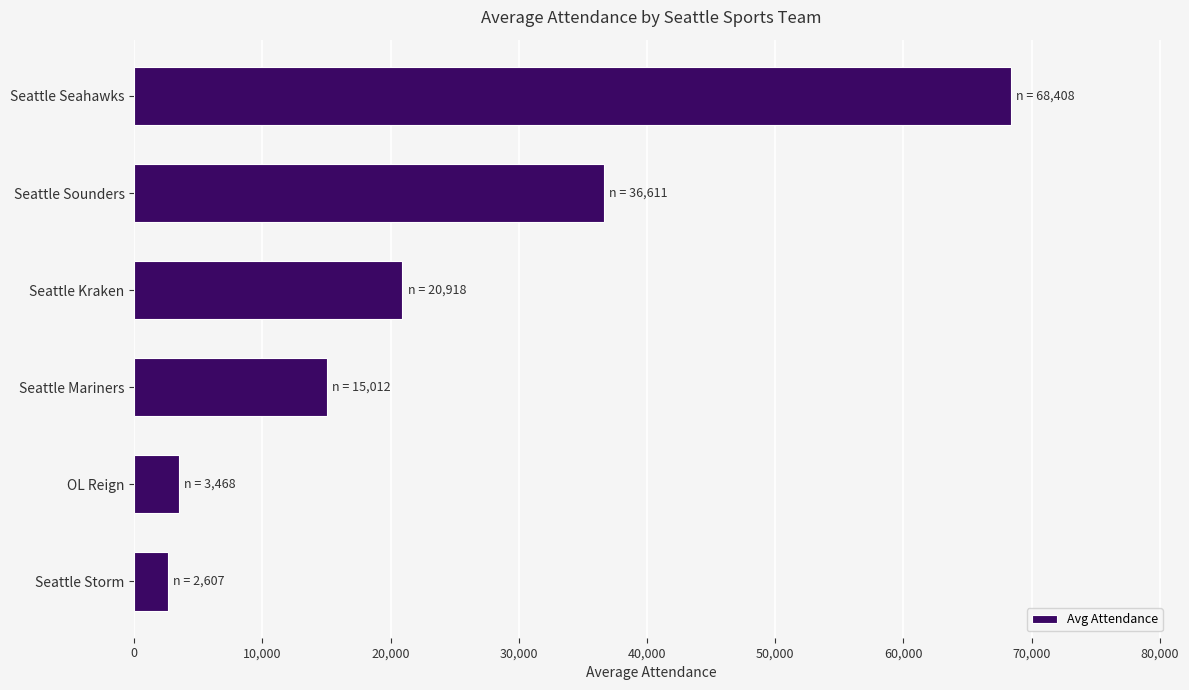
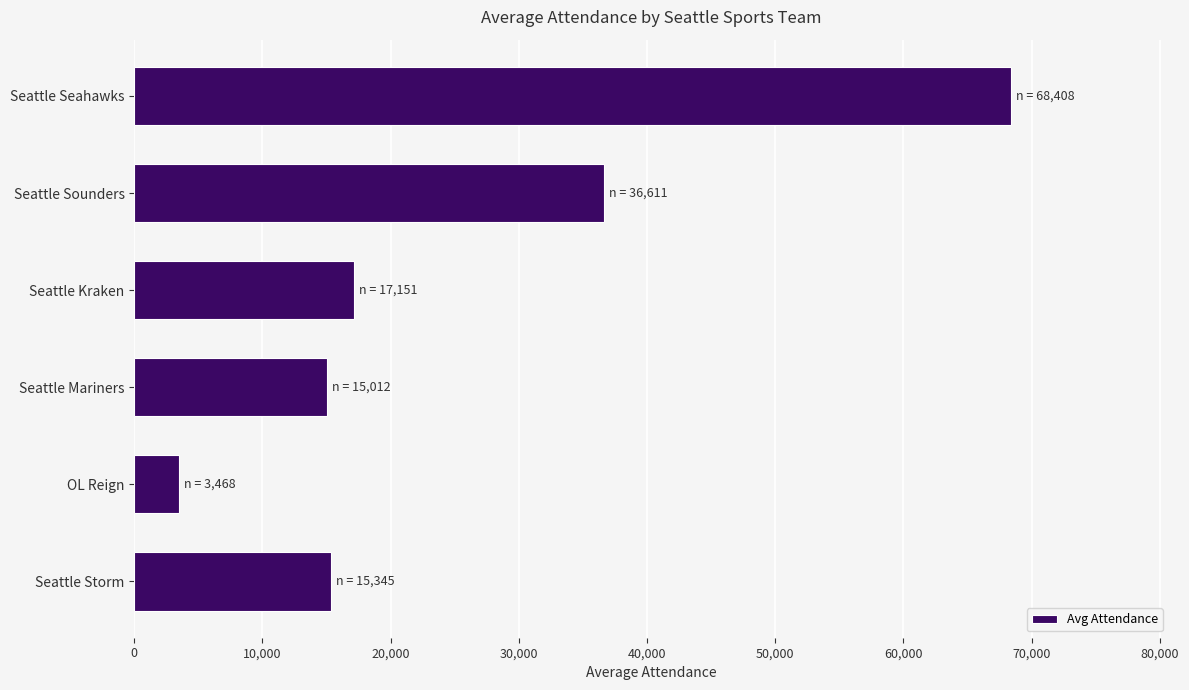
  {
    "Seattle Seahawks": "68,408",
    "Seattle Sounders": "36,611",
-   "Seattle Kraken": "20,918",
+   "Seattle Kraken": "17,151",
    "Seattle Mariners": "15,012",
    "OL Reign": "3,468",
-   "Seattle Storm": "2,607"
+   "Seattle Storm": "15,345"
  }
